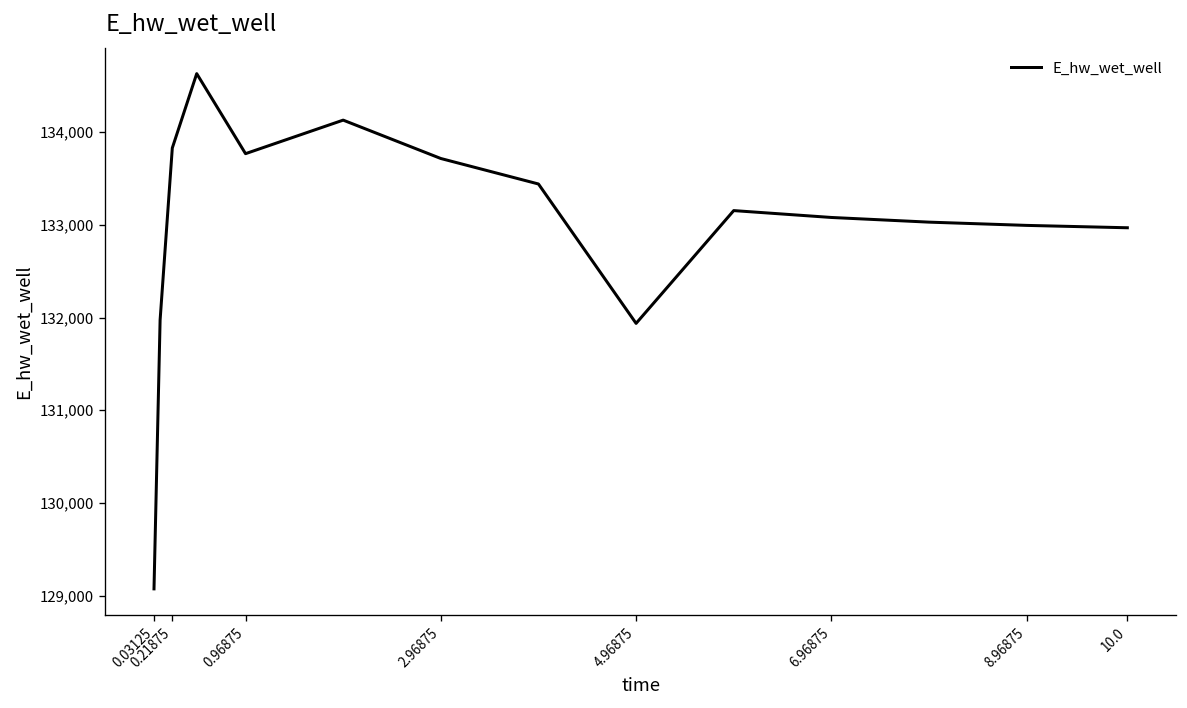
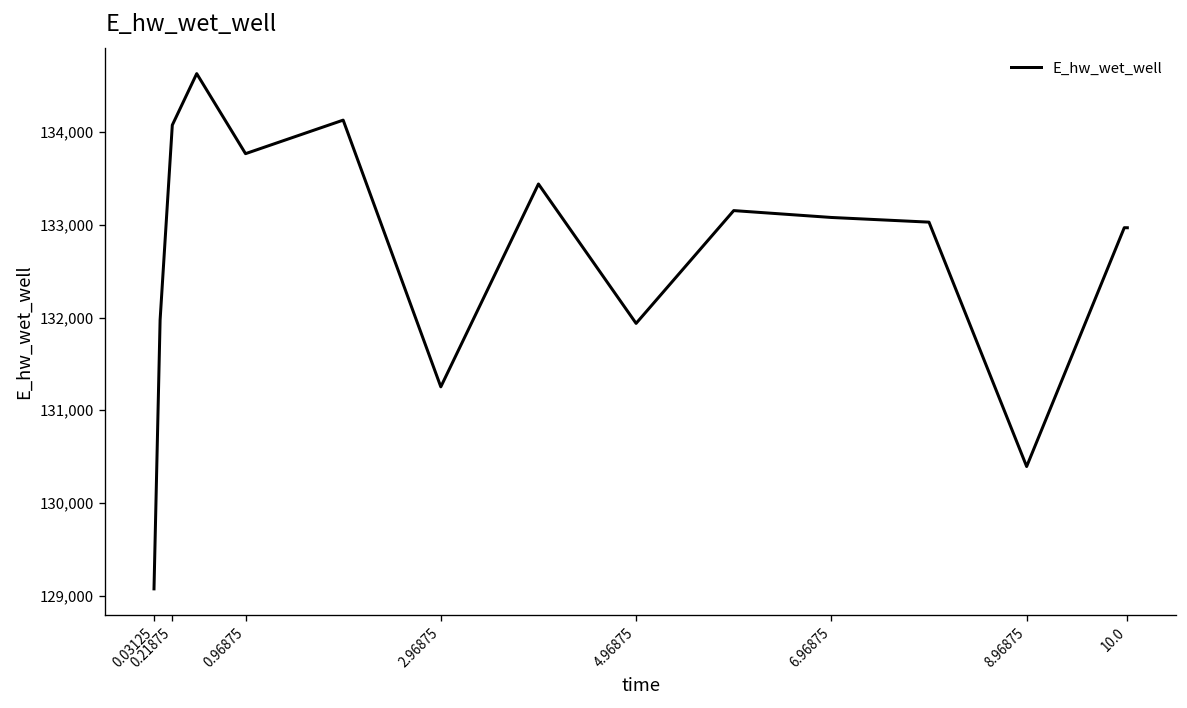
  {
    "0.03125": "129,100",
-   "0.21875": "133,800",
+   "0.21875": "134,100",
    "0.96875": "133,800",
-   "2.96875": "133,700",
+   "2.96875": "131,300",
    "4.96875": "131,900",
    "6.96875": "133,100",
-   "8.96875": "133,000",
+   "8.96875": "130,400",
    "10.0": "133,000"
  }
